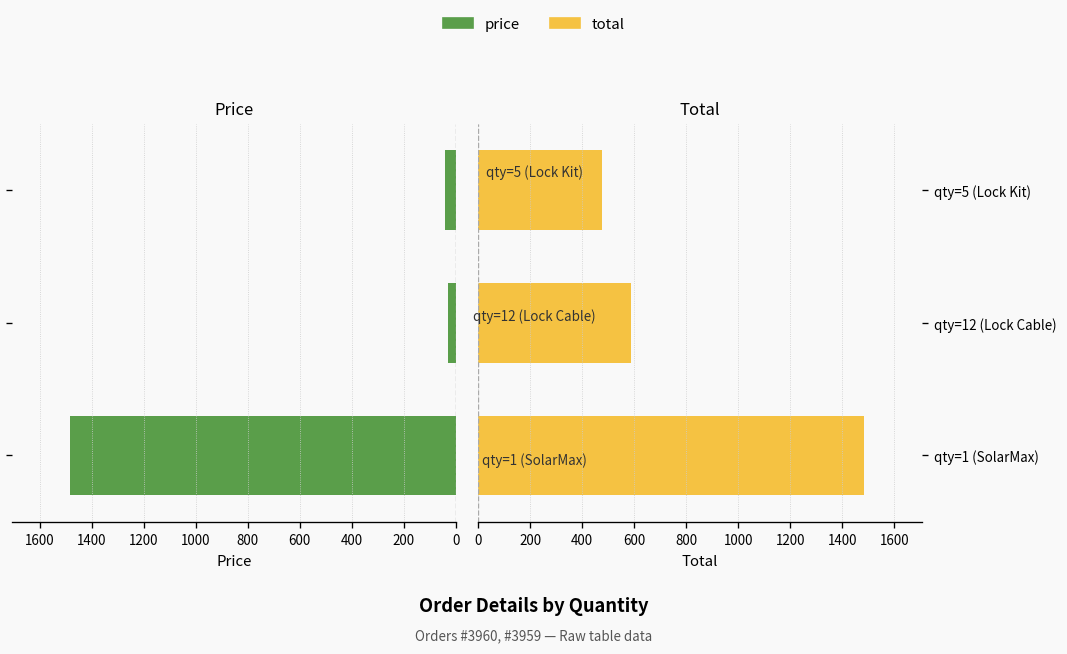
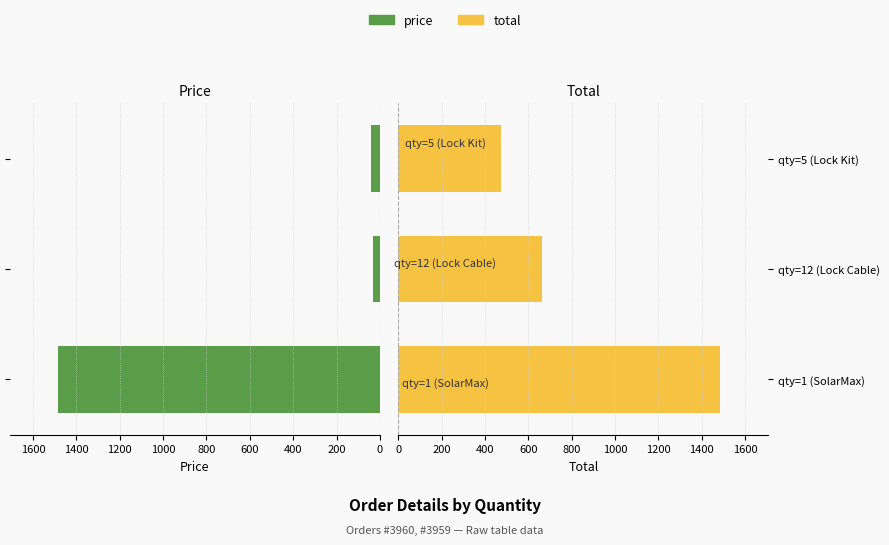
  {
    "Total": {
      "qty=5 (Lock Kit)": 470,
-     "qty=12 (Lock Cable)": 590,
+     "qty=12 (Lock Cable)": 660,
      "qty=1 (SolarMax)": 1480
    }
  }
